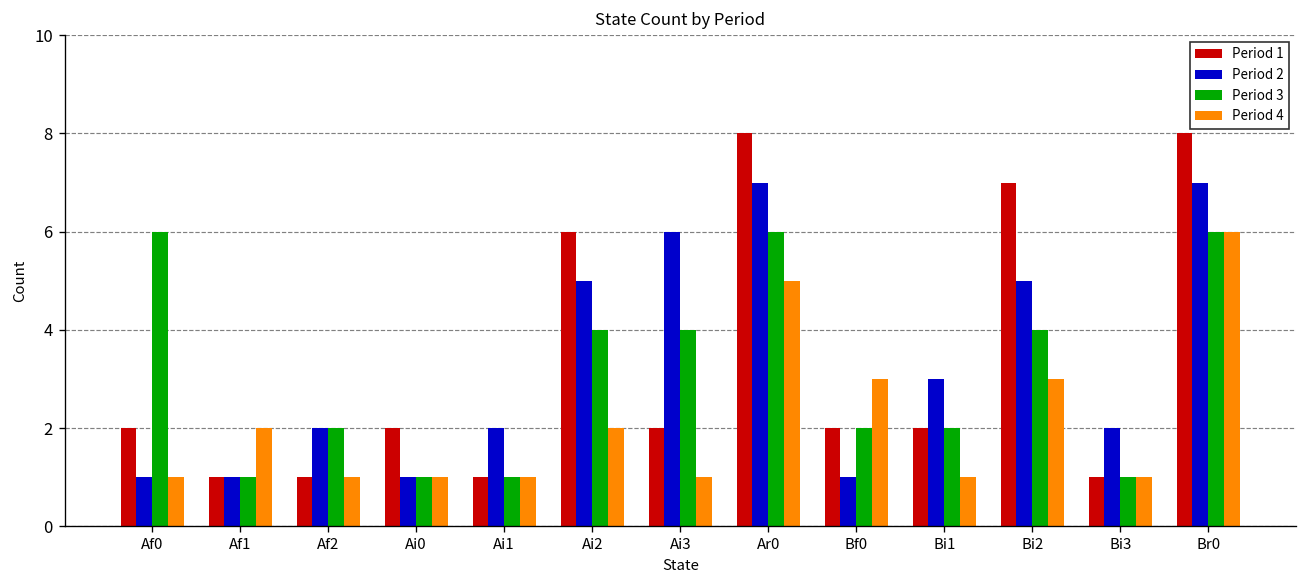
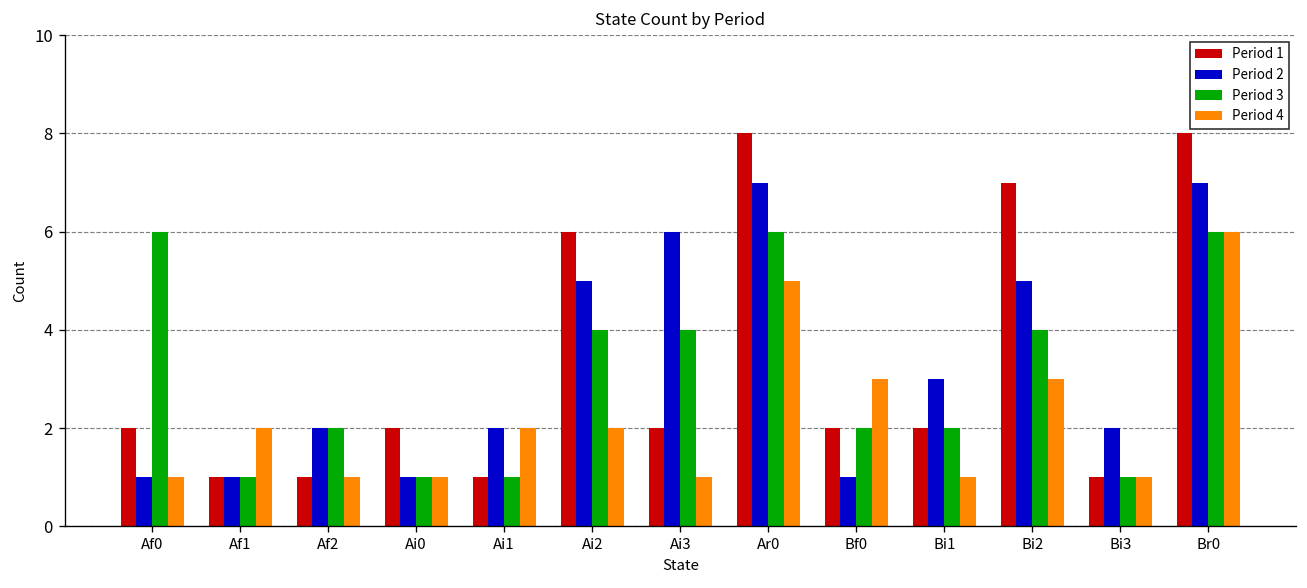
  {
    "Period 1": {
      "Af0": 2,
      "Af1": 1,
      "Af2": 1,
      "Ai0": 2,
      "Ai1": 1,
      "Ai2": 6,
      "Ai3": 2,
      "Ar0": 8,
      "Bf0": 2,
      "Bi1": 2,
      "Bi2": 7,
      "Bi3": 1,
      "Br0": 8
    },
    "Period 2": {
      "Af0": 1,
      "Af1": 1,
      "Af2": 2,
      "Ai0": 1,
      "Ai1": 2,
      "Ai2": 5,
      "Ai3": 6,
      "Ar0": 7,
      "Bf0": 1,
      "Bi1": 3,
      "Bi2": 5,
      "Bi3": 2,
      "Br0": 7
    },
    "Period 3": {
      "Af0": 6,
      "Af1": 1,
      "Af2": 2,
      "Ai0": 1,
      "Ai1": 1,
      "Ai2": 4,
      "Ai3": 4,
      "Ar0": 6,
      "Bf0": 2,
      "Bi1": 2,
      "Bi2": 4,
      "Bi3": 1,
      "Br0": 6
    },
    "Period 4": {
      "Af0": 1,
      "Af1": 2,
      "Af2": 1,
      "Ai0": 1,
-     "Ai1": 1,
+     "Ai1": 2,
      "Ai2": 2,
      "Ai3": 1,
      "Ar0": 5,
      "Bf0": 3,
      "Bi1": 1,
      "Bi2": 3,
      "Bi3": 1,
      "Br0": 6
    }
  }
